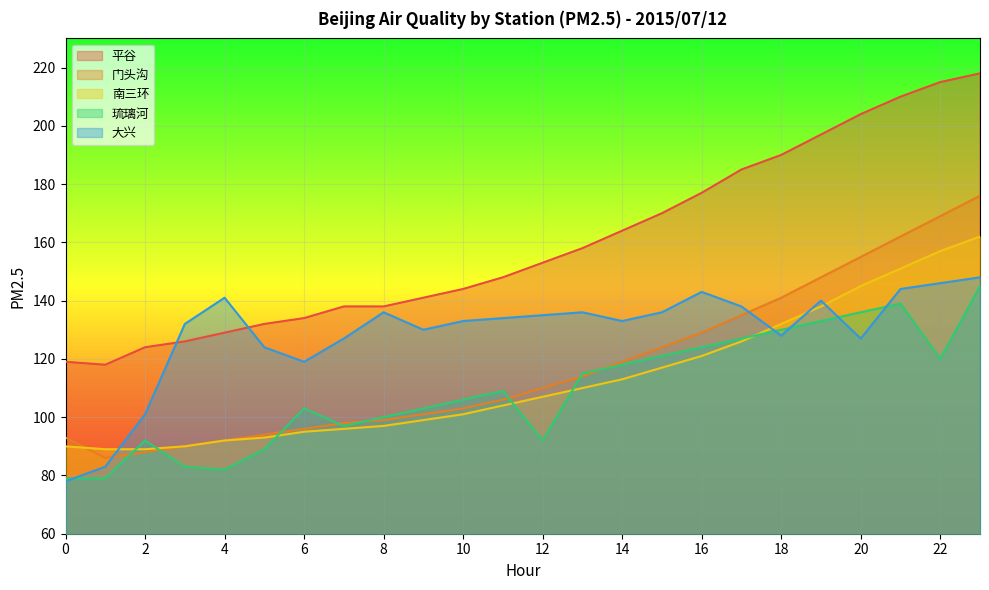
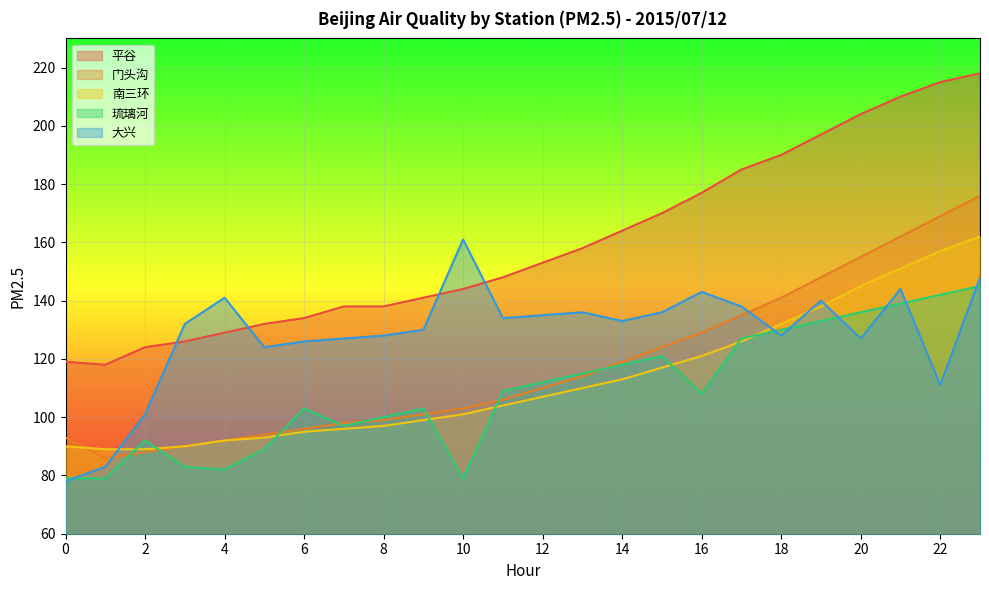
  {
    "琉璃河": {
      "0": 79,
      "2": 92,
      "4": 82,
      "6": 103,
      "8": 100,
-     "10": 106,
-     "12": 92,
+     "10": 79,
+     "12": 112,
      "14": 118,
-     "16": 124,
+     "16": 108,
      "18": 130,
      "20": 136,
-     "22": 120
+     "22": 142
    },
    "大兴": {
      "0": 78,
      "2": 101,
      "4": 141,
-     "6": 119,
-     "8": 136,
-     "10": 133,
+     "6": 126,
+     "8": 128,
+     "10": 161,
      "12": 135,
      "14": 133,
      "16": 143,
      "18": 128,
      "20": 127,
-     "22": 146
+     "22": 111
    }
  }
